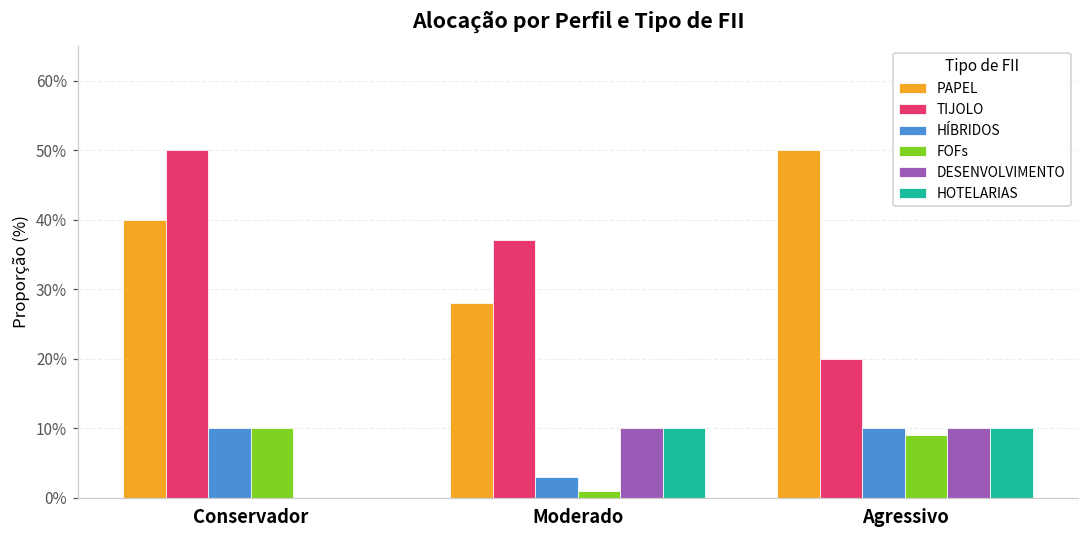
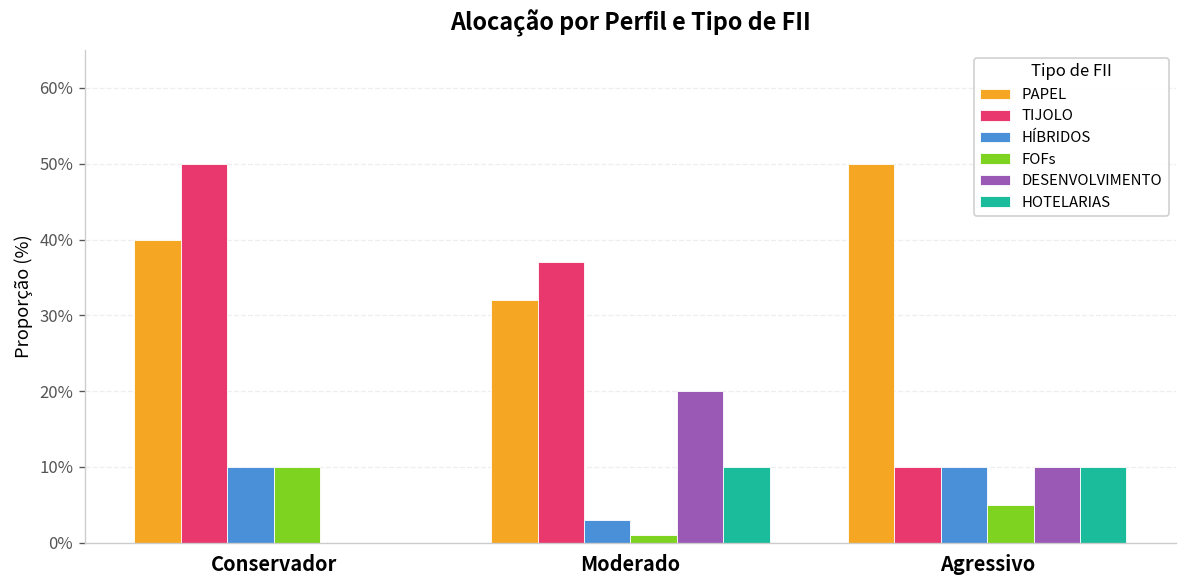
  {
    "PAPEL": {
      "Conservador": "40%",
-     "Moderado": "28%",
+     "Moderado": "32%",
      "Agressivo": "50%"
    },
    "TIJOLO": {
      "Conservador": "50%",
      "Moderado": "37%",
-     "Agressivo": "20%"
+     "Agressivo": "10%"
    },
    "HÍBRIDOS": {
      "Conservador": "10%",
      "Moderado": "3%",
      "Agressivo": "10%"
    },
    "FOFs": {
      "Conservador": "10%",
      "Moderado": "1%",
-     "Agressivo": "9%"
+     "Agressivo": "5%"
    },
    "DESENVOLVIMENTO": {
      "Conservador": "0%",
-     "Moderado": "10%",
+     "Moderado": "20%",
      "Agressivo": "10%"
    },
    "HOTELARIAS": {
      "Conservador": "0%",
      "Moderado": "10%",
      "Agressivo": "10%"
    }
  }
